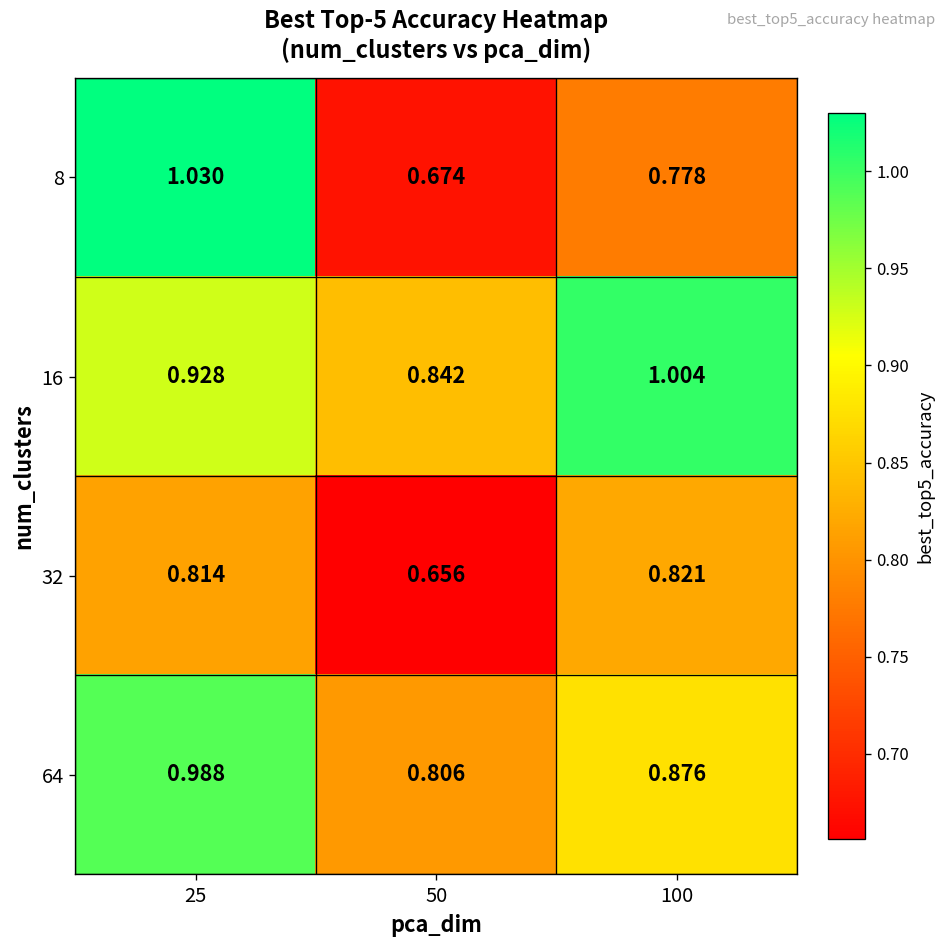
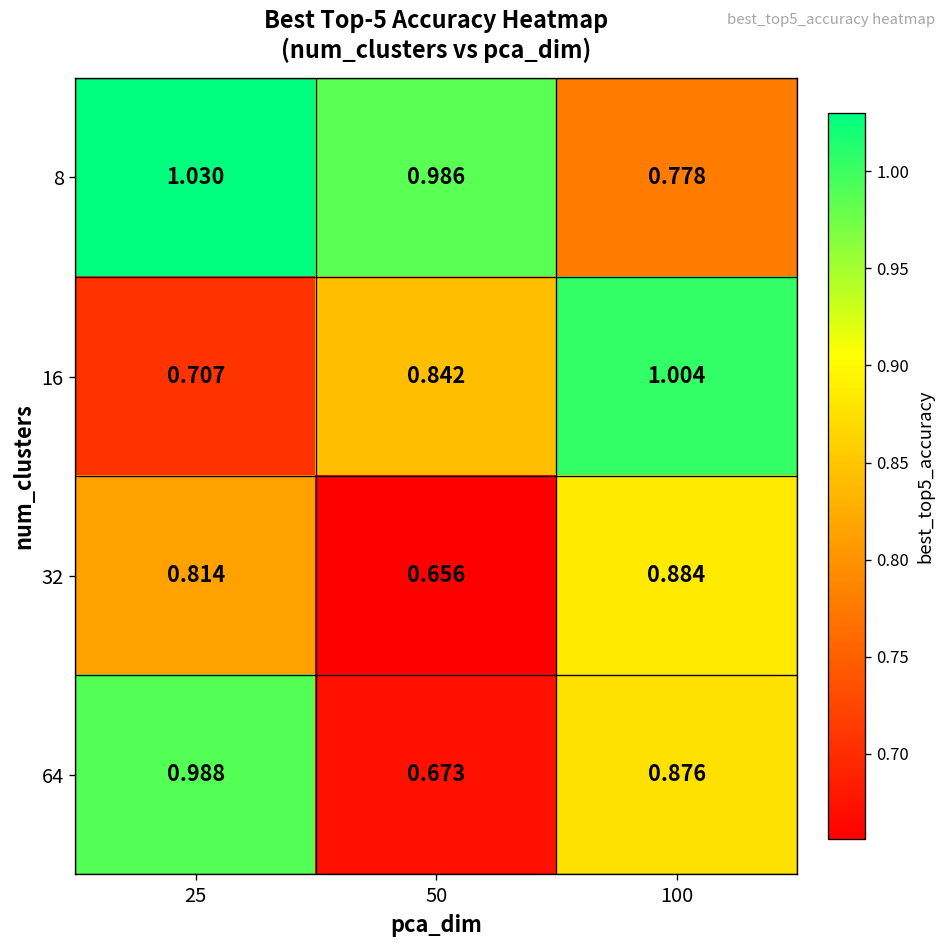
  {
    "8": {
      "25": 1.030,
-     "50": 0.674,
+     "50": 0.986,
      "100": 0.778
    },
    "16": {
-     "25": 0.928,
+     "25": 0.707,
      "50": 0.842,
      "100": 1.004
    },
    "32": {
      "25": 0.814,
      "50": 0.656,
-     "100": 0.821
+     "100": 0.884
    },
    "64": {
      "25": 0.988,
-     "50": 0.806,
+     "50": 0.673,
      "100": 0.876
    }
  }
